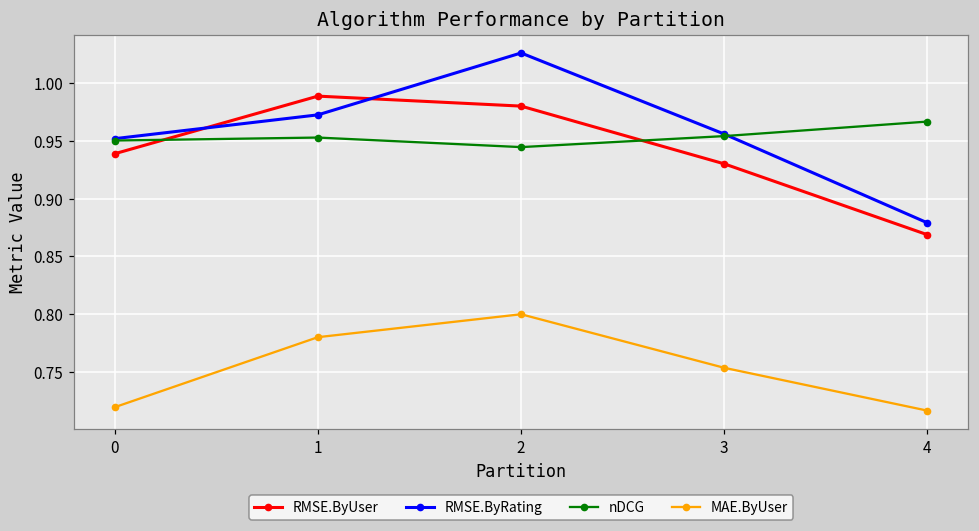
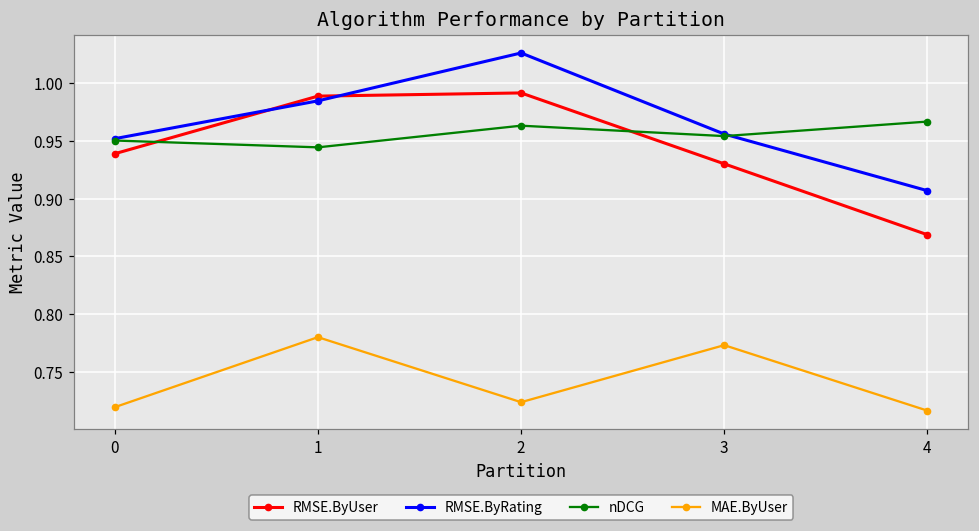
  {
    "RMSE.ByUser": {
      "0": 0.939,
      "1": 0.989,
-     "2": 0.980,
+     "2": 0.991,
      "3": 0.930,
      "4": 0.869
    },
    "RMSE.ByRating": {
-     "1": 0.972,
+     "1": 0.985,
      "2": 1.026,
-     "4": 0.879
+     "4": 0.907
    },
    "nDCG": {
-     "1": 0.953,
-     "2": 0.945,
+     "1": 0.944,
+     "2": 0.963,
      "4": 0.967
    },
    "MAE.ByUser": {
      "0": 0.720,
      "1": 0.780,
-     "2": 0.800,
-     "3": 0.754,
+     "2": 0.724,
+     "3": 0.773,
      "4": 0.717
    }
  }
